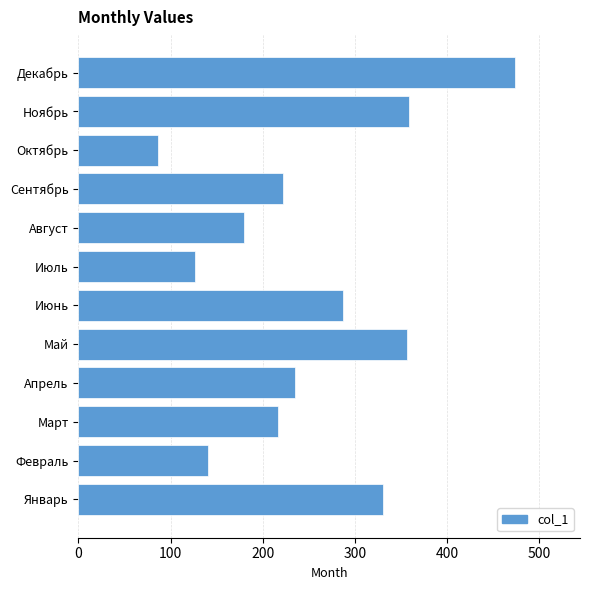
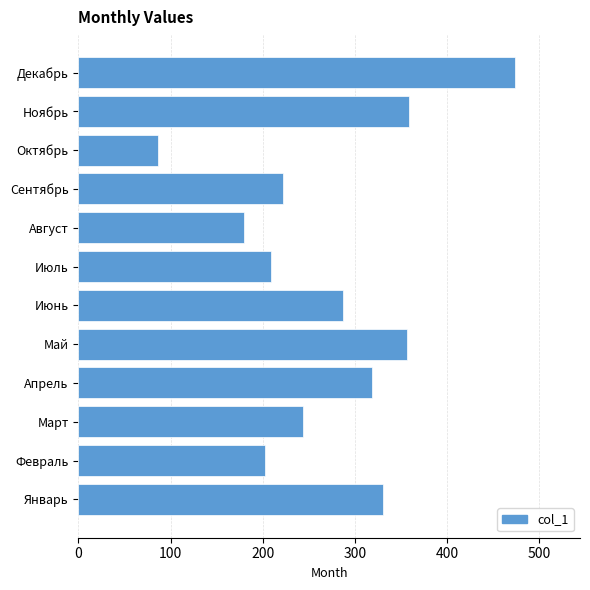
  {
    "Декабрь": 470,
    "Ноябрь": 360,
    "Октябрь": 90,
    "Сентябрь": 220,
    "Август": 180,
-   "Июль": 130,
+   "Июль": 210,
    "Июнь": 290,
    "Май": 360,
-   "Апрель": 240,
-   "Март": 220,
-   "Февраль": 140,
+   "Апрель": 320,
+   "Март": 240,
+   "Февраль": 200,
    "Январь": 330
  }
